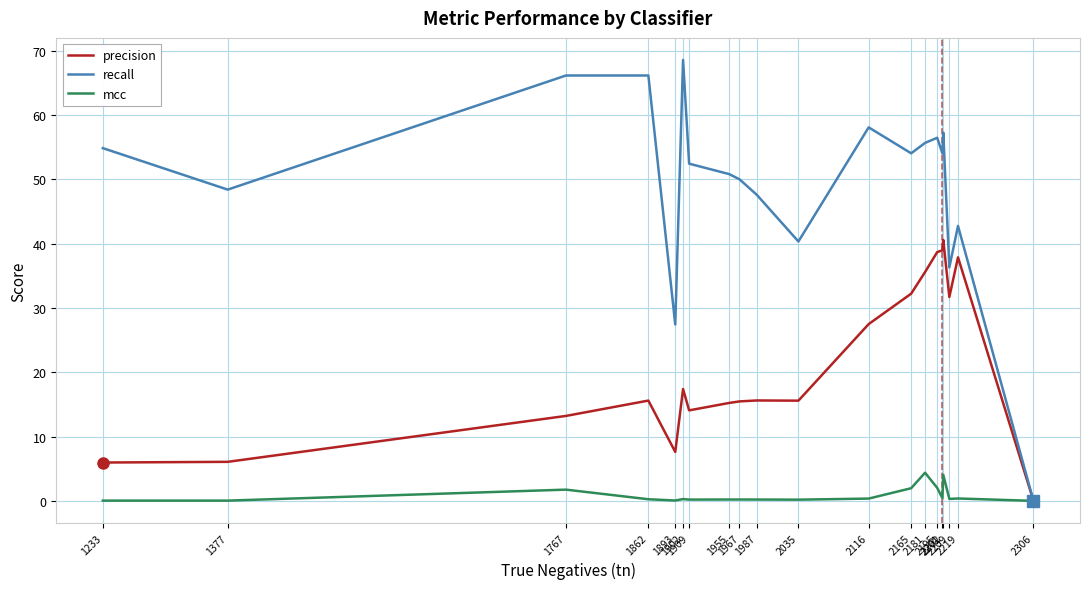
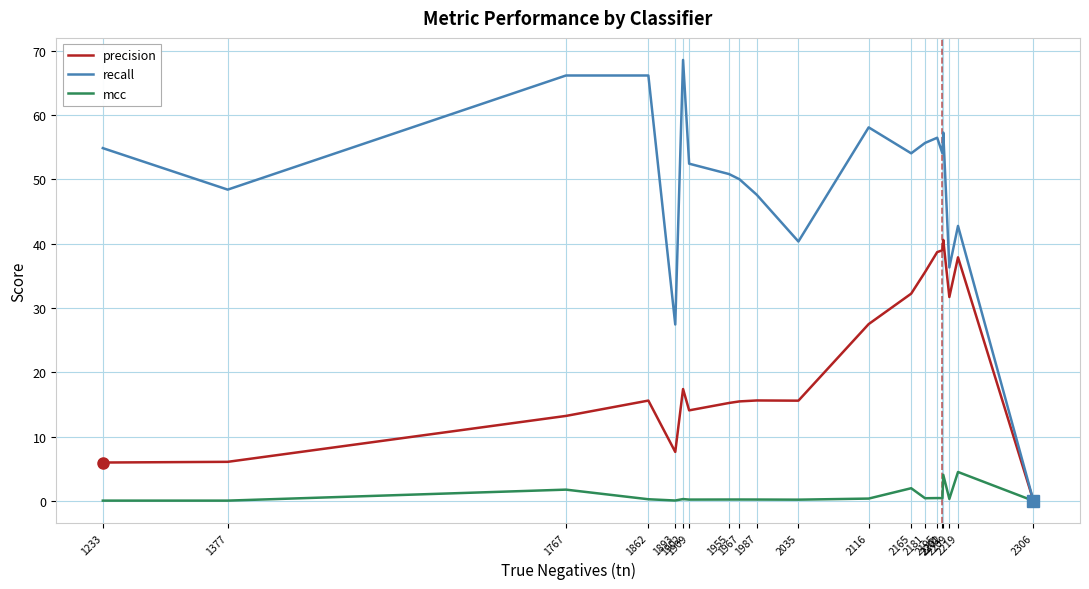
  {
    "mcc": {
      "1233": 0,
      "1377": 0,
      "1767": 2,
      "1862": 0,
      "1893": 0,
      "1902": 0,
      "1909": 0,
      "1955": 0,
      "1967": 0,
      "1987": 0,
      "2035": 0,
      "2116": 0,
      "2165": 2,
-     "2181": 4,
-     "2195": 2,
+     "2181": 0,
+     "2195": 0,
      "2201": 0,
      "2202": 4,
      "2209": 0,
-     "2219": 0
+     "2219": 4
    }
  }
